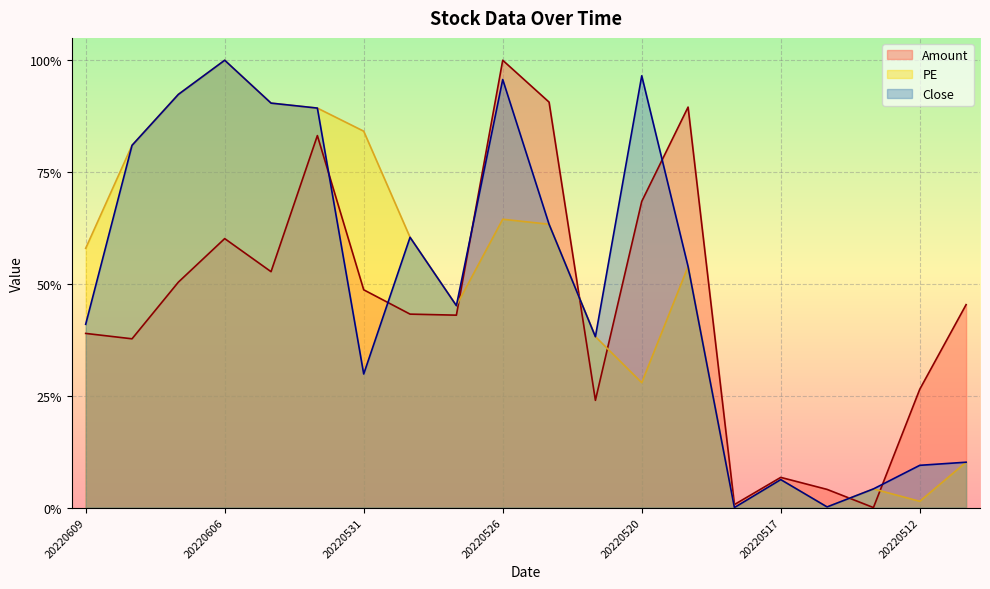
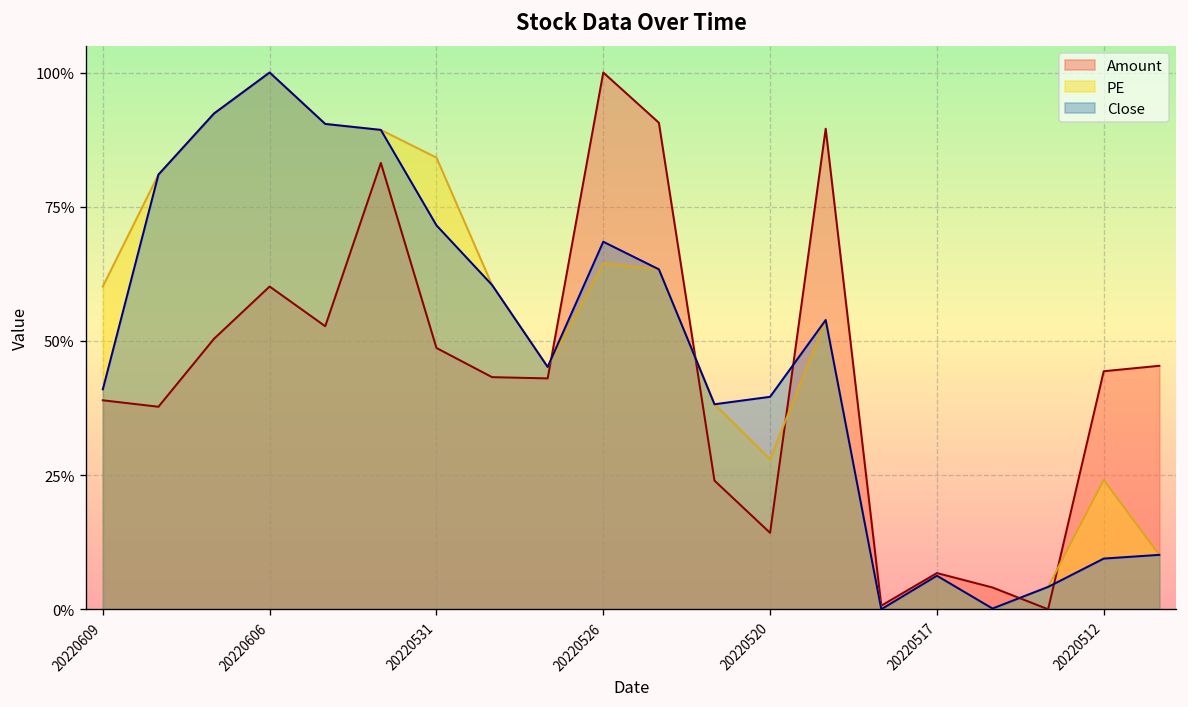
  {
    "Amount": {
      "20220609": "39%",
      "20220606": "60%",
      "20220531": "49%",
      "20220526": "100%",
-     "20220520": "68%",
-     "20220512": "26%"
+     "20220520": "14%",
+     "20220512": "44%"
    },
    "PE": {
-     "20220609": "58%",
+     "20220609": "60%",
      "20220531": "84%",
      "20220526": "64%",
      "20220520": "28%",
-     "20220512": "1%"
+     "20220512": "24%"
    },
    "Close": {
      "20220609": "41%",
-     "20220531": "30%",
-     "20220526": "96%",
-     "20220520": "97%",
+     "20220531": "72%",
+     "20220526": "68%",
+     "20220520": "40%",
      "20220512": "9%"
    }
  }
